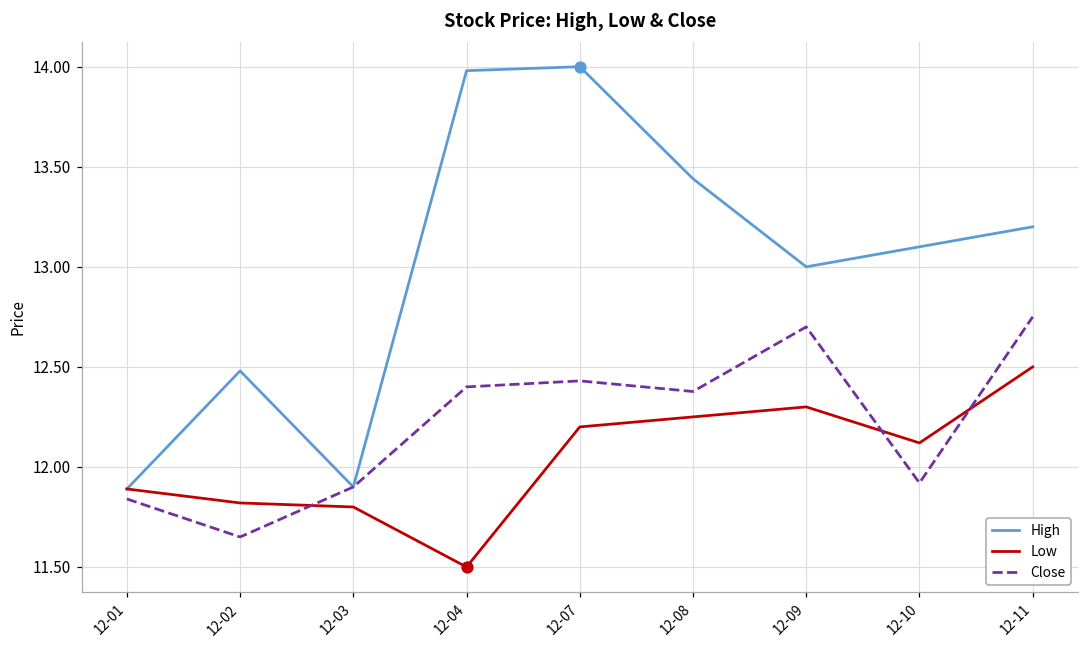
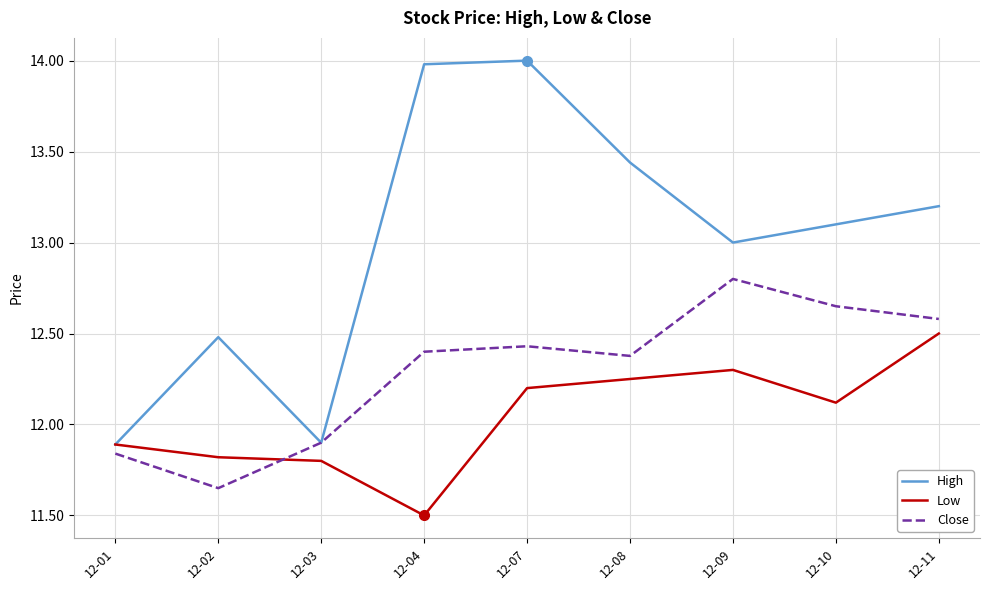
  {
    "Close": {
      "12-01": 11.84,
      "12-02": 11.65,
      "12-04": 12.40,
      "12-07": 12.43,
      "12-08": 12.38,
-     "12-09": 12.7,
-     "12-10": 11.92,
-     "12-11": 12.75
+     "12-09": 12.8,
+     "12-10": 12.65,
+     "12-11": 12.58
    }
  }
